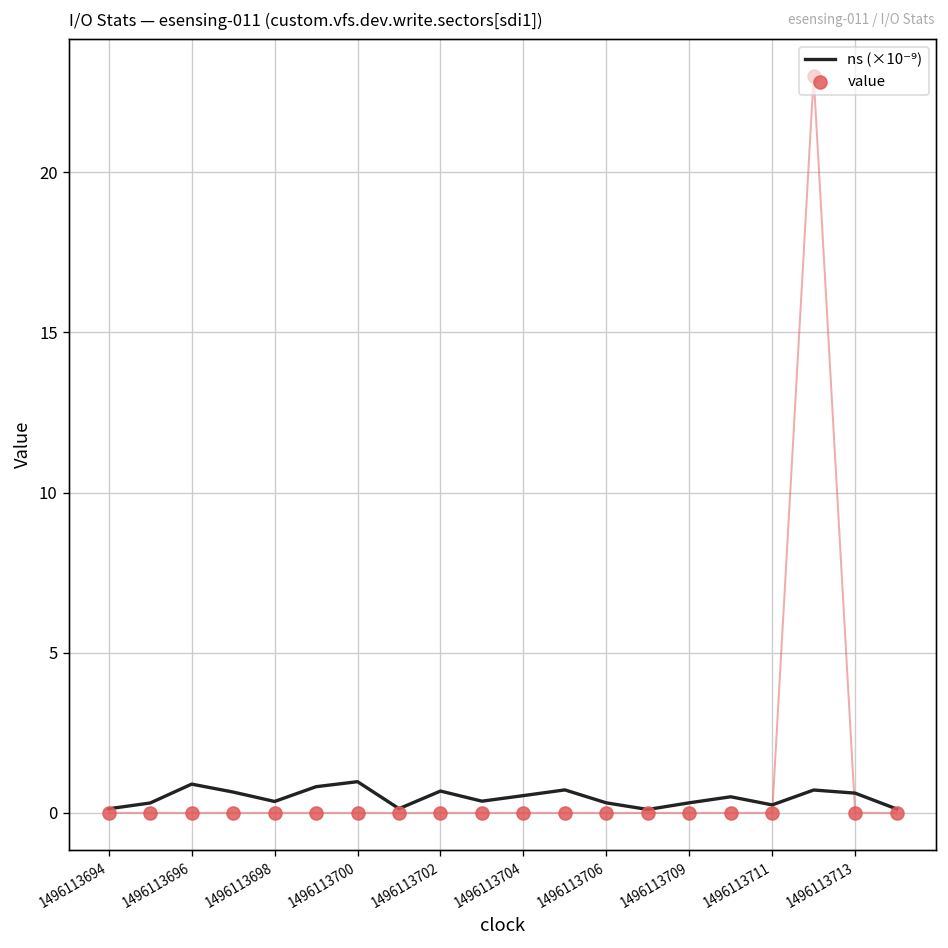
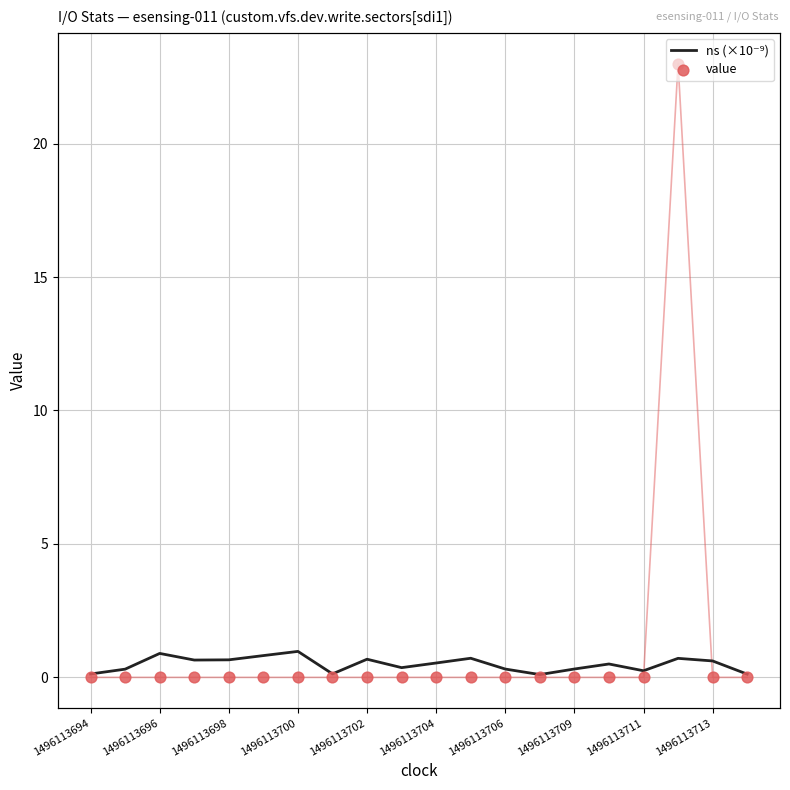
  {
    "ns (×10⁻⁹)": {
      "1496113694": 0.1,
      "1496113696": 0.9,
-     "1496113698": 0.4,
+     "1496113698": 0.7,
      "1496113700": 1.0,
      "1496113702": 0.7,
      "1496113704": 0.5,
      "1496113706": 0.3,
      "1496113709": 0.3,
      "1496113711": 0.2,
      "1496113713": 0.6
    },
    "value": {
      "1496113694": 0.0,
      "1496113696": 0.0,
      "1496113698": 0.0,
      "1496113700": 0.0,
      "1496113702": 0.0,
      "1496113704": 0.0,
      "1496113706": 0.0,
      "1496113709": 0.0,
      "1496113711": 0.0,
      "1496113713": 0.0
    }
  }
